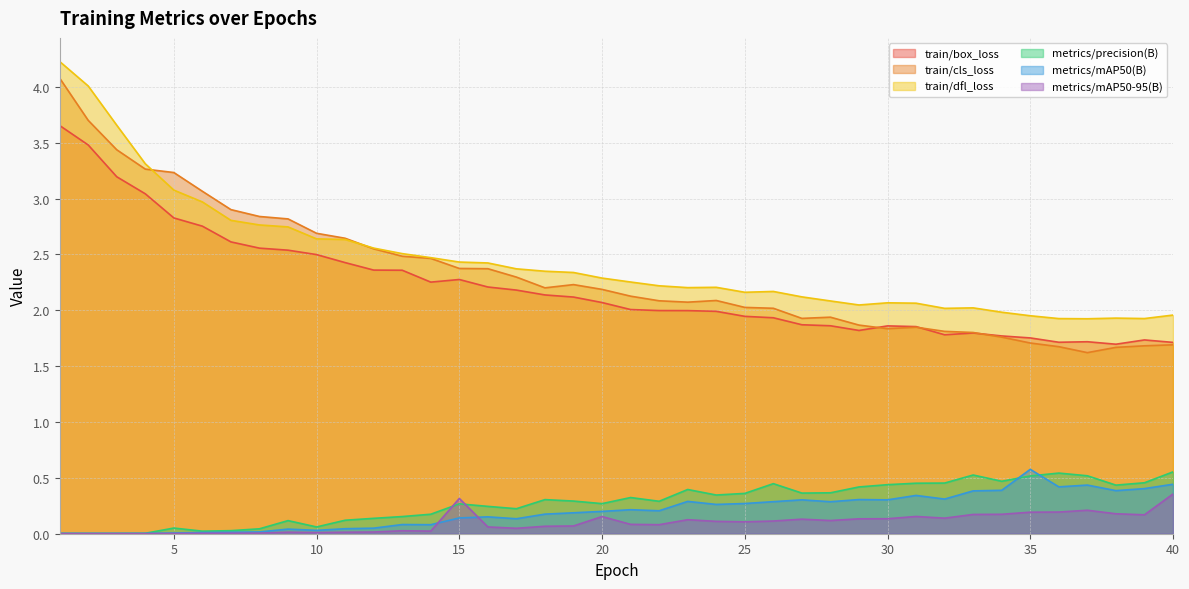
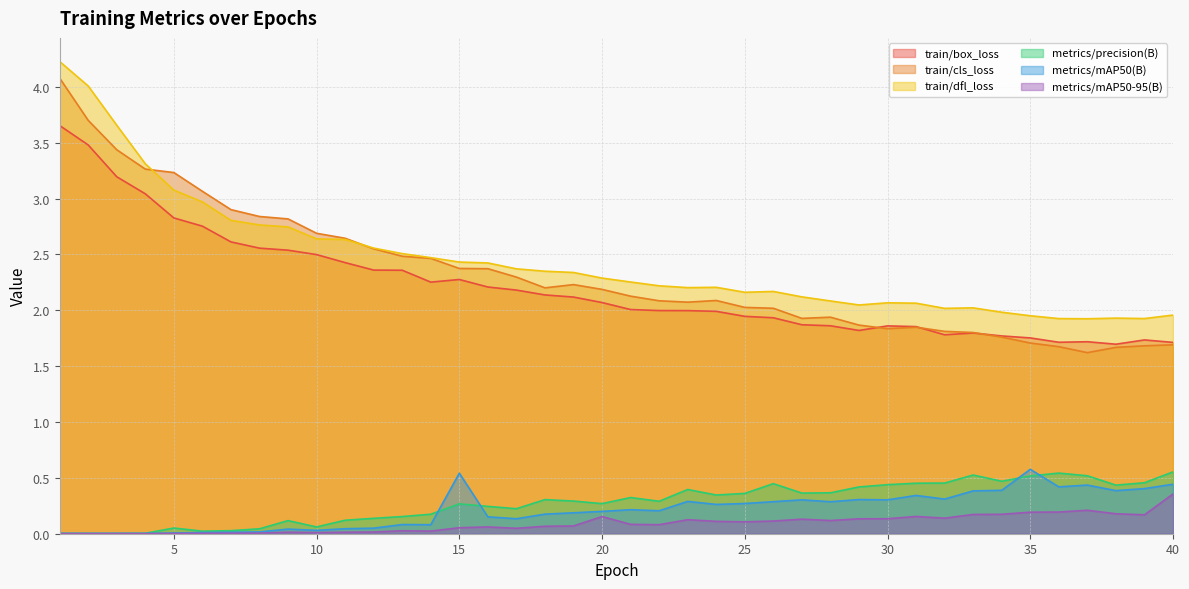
  {
    "metrics/precision(B)": {
      "5": 0.05,
      "10": 0.06,
      "15": 0.27,
      "20": 0.27,
      "25": 0.36,
      "30": 0.44,
      "35": 0.52,
      "40": 0.55
    },
    "metrics/mAP50(B)": {
-     "15": 0.14,
+     "15": 0.54,
      "20": 0.20,
      "25": 0.27,
      "30": 0.30,
      "35": 0.58,
      "40": 0.44
    },
    "metrics/mAP50-95(B)": {
-     "15": 0.32,
+     "15": 0.05,
      "20": 0.15,
      "25": 0.11,
      "30": 0.13,
      "35": 0.19,
      "40": 0.36
    }
  }
